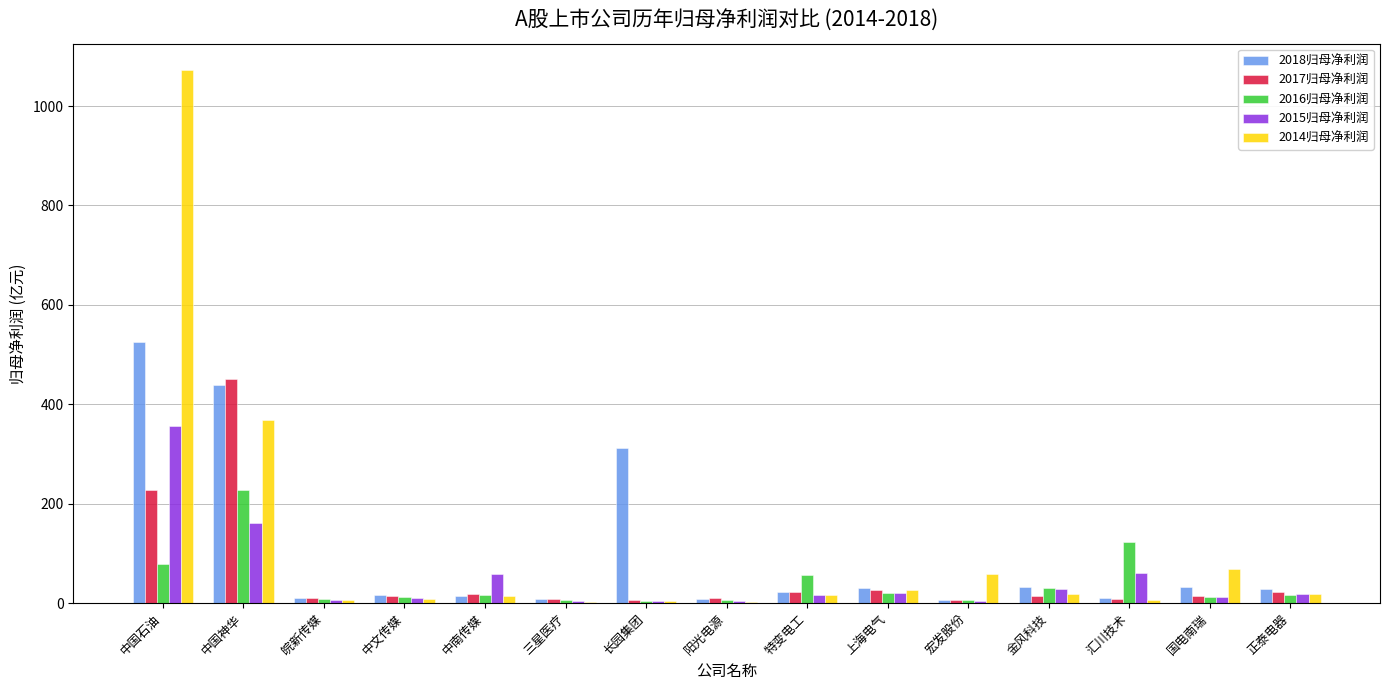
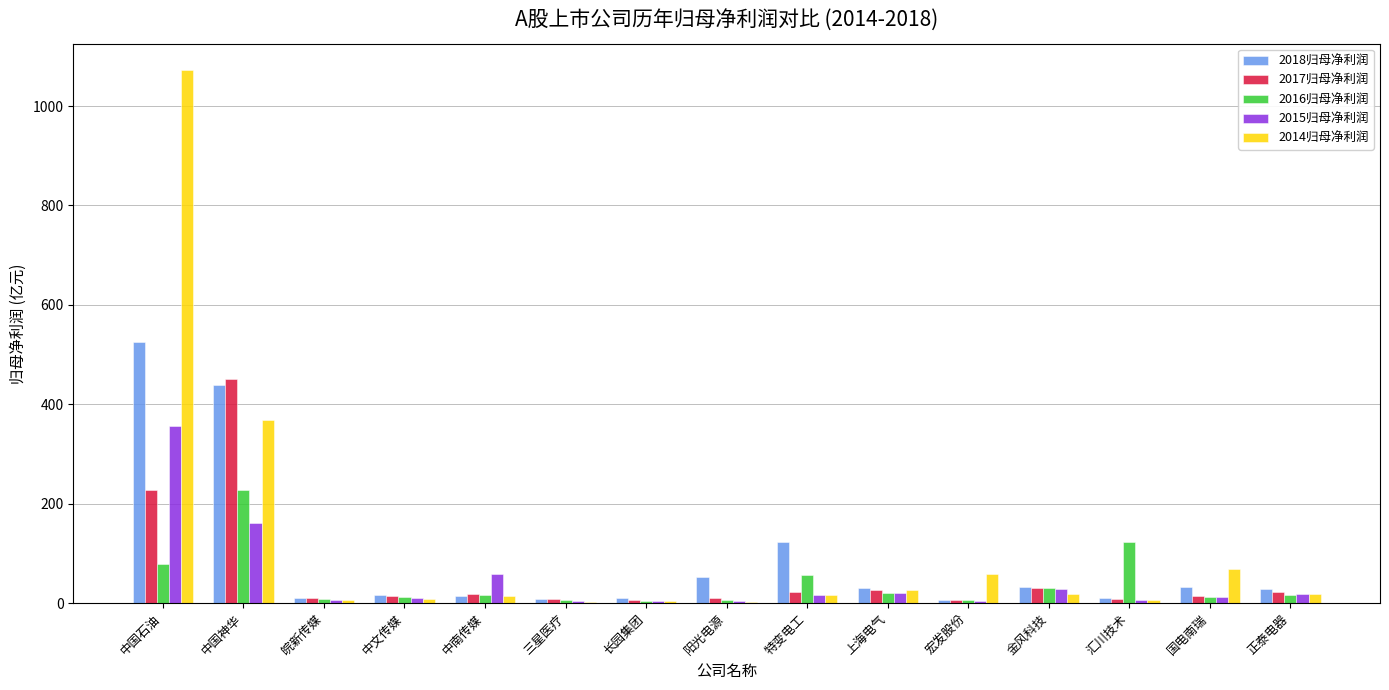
  {
    "2018归母净利润": {
      "中国石油": 530,
      "中国神华": 440,
      "皖新传媒": 10,
      "中文传媒": 20,
      "中南传媒": 20,
      "三星医疗": 10,
-     "长园集团": 310,
-     "阳光电源": 10,
-     "特变电工": 20,
+     "长园集团": 10,
+     "阳光电源": 50,
+     "特变电工": 120,
      "上海电气": 30,
      "宏发股份": 10,
      "金风科技": 30,
      "汇川技术": 10,
      "国电南瑞": 30,
      "正泰电器": 30
    },
    "2017归母净利润": {
      "中国石油": 230,
      "中国神华": 450,
      "皖新传媒": 10,
      "中文传媒": 10,
      "中南传媒": 20,
      "三星医疗": 10,
      "长园集团": 10,
      "阳光电源": 10,
      "特变电工": 20,
      "上海电气": 30,
      "宏发股份": 10,
-     "金风科技": 10,
+     "金风科技": 30,
      "汇川技术": 10,
      "国电南瑞": 10,
      "正泰电器": 20
    },
    "2016归母净利润": {
      "中国石油": 80,
      "中国神华": 230,
      "皖新传媒": 10,
      "中文传媒": 10,
      "中南传媒": 20,
      "三星医疗": 10,
      "阳光电源": 10,
      "特变电工": 60,
      "上海电气": 20,
      "宏发股份": 10,
      "金风科技": 30,
      "汇川技术": 120,
      "国电南瑞": 10,
      "正泰电器": 20
    },
    "2015归母净利润": {
      "中国石油": 360,
      "中国神华": 160,
      "皖新传媒": 10,
      "中文传媒": 10,
      "中南传媒": 60,
      "特变电工": 20,
      "上海电气": 20,
      "金风科技": 30,
-     "汇川技术": 60,
+     "汇川技术": 10,
      "国电南瑞": 10,
      "正泰电器": 20
    },
    "2014归母净利润": {
      "中国石油": 1070,
      "中国神华": 370,
      "皖新传媒": 10,
      "中文传媒": 10,
      "中南传媒": 10,
      "特变电工": 20,
      "上海电气": 30,
      "宏发股份": 60,
      "金风科技": 20,
      "汇川技术": 10,
      "国电南瑞": 70,
      "正泰电器": 20
    }
  }
